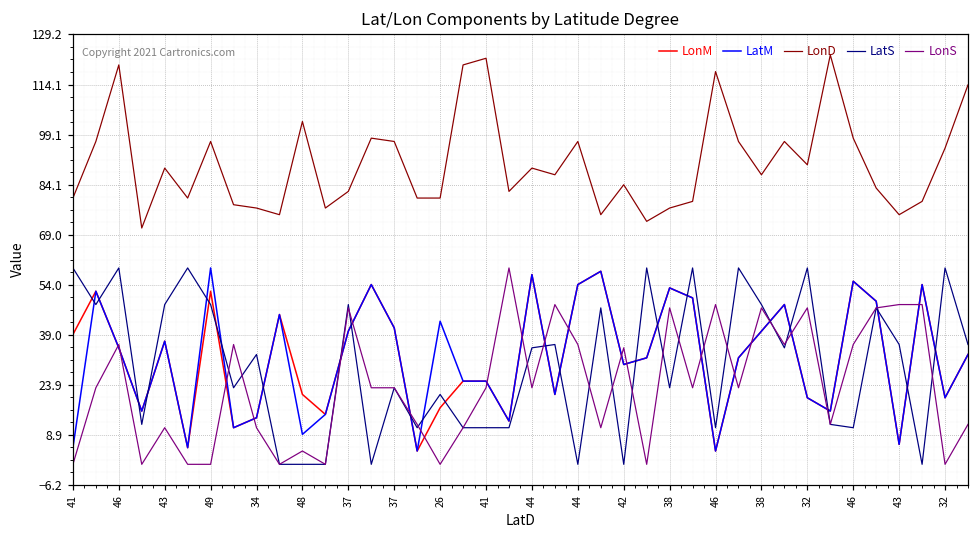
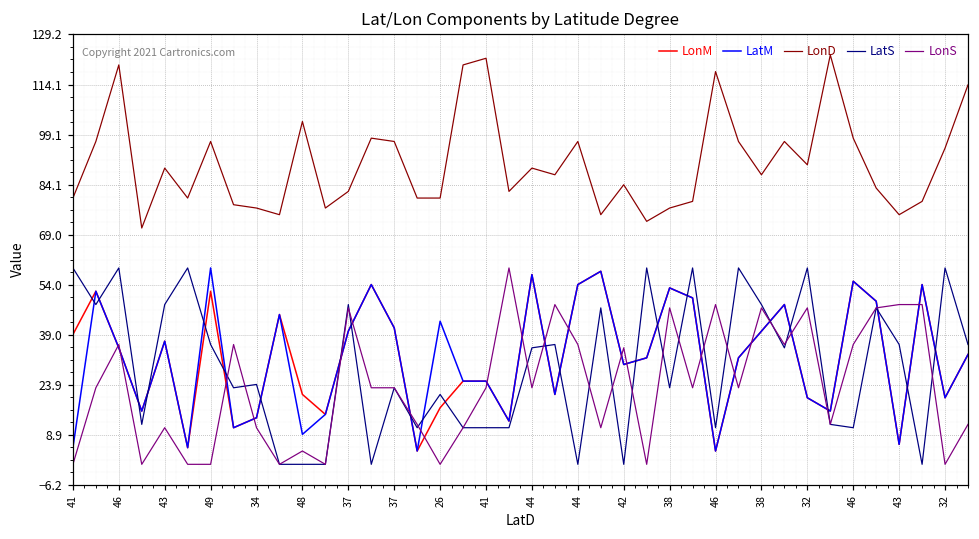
  {
    "LonM": {
      "49": 52,
      "48": 21,
      "26": 17
    },
    "LatM": {
      "49": 59,
      "48": 9,
      "26": 43
    },
    "LonD": {
      "49": 97,
      "34": 77,
      "48": 103,
      "26": 80,
      "42": 84
    },
    "LatS": {
-     "49": 48,
-     "34": 33,
+     "49": 36,
+     "34": 24,
      "48": 0,
      "26": 21,
      "42": 0
    },
    "LonS": {
      "49": 0,
      "34": 11,
      "48": 4,
      "26": 0,
      "42": 35
    }
  }
